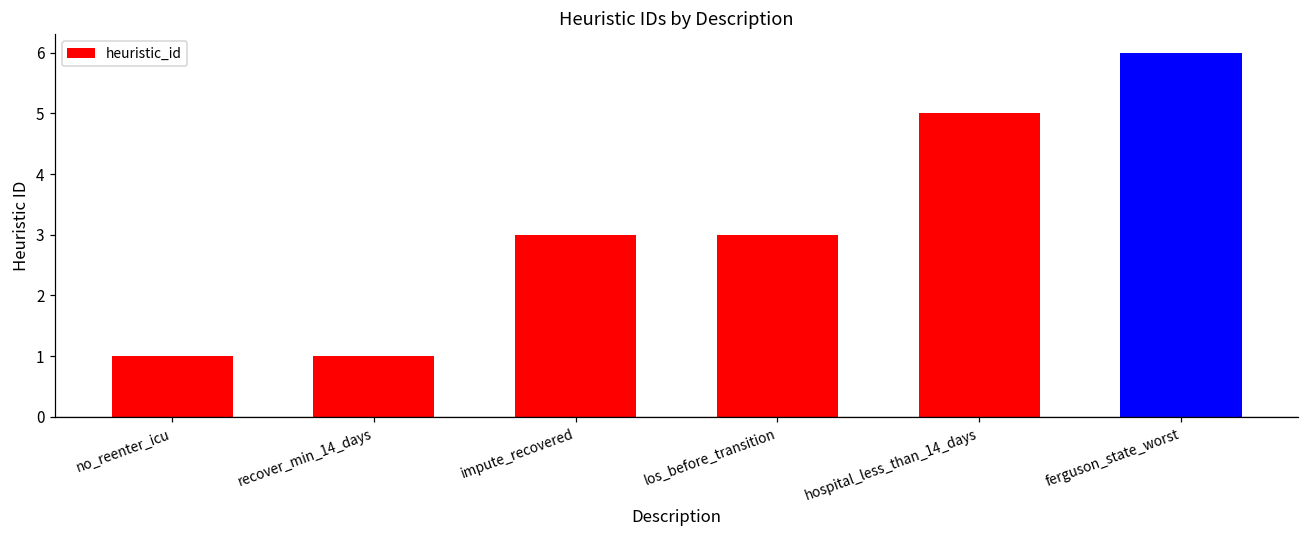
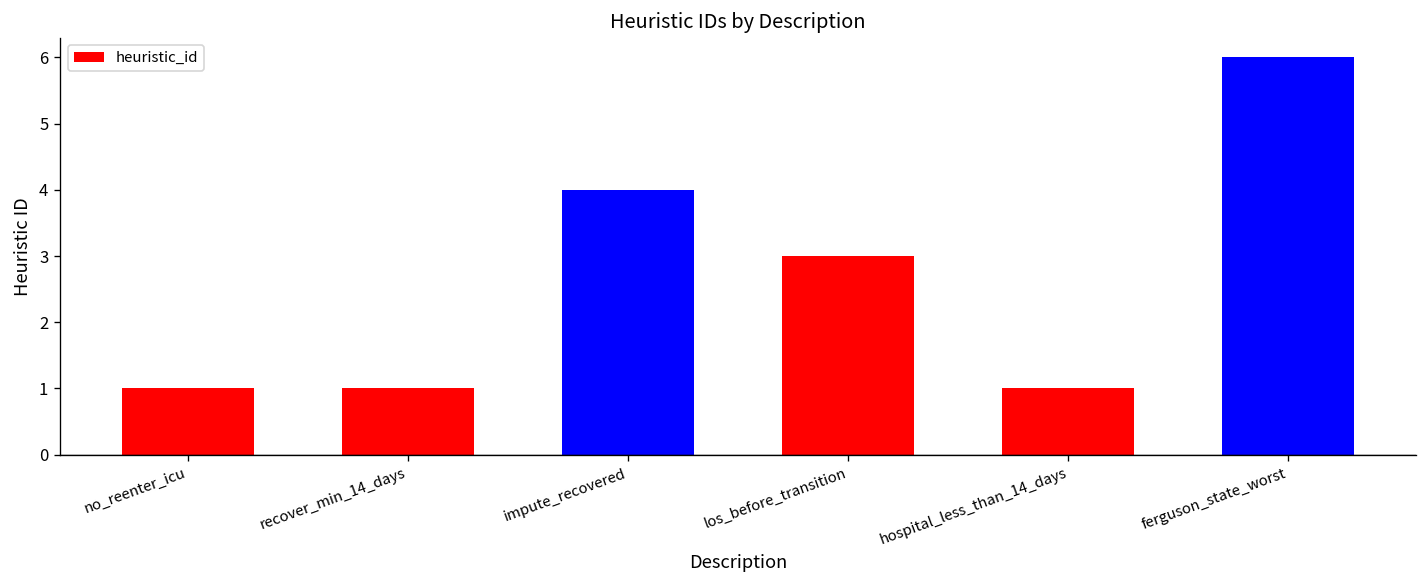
  {
    "no_reenter_icu": 1,
    "recover_min_14_days": 1,
-   "impute_recovered": 3,
+   "impute_recovered": 4,
    "los_before_transition": 3,
-   "hospital_less_than_14_days": 5,
+   "hospital_less_than_14_days": 1,
    "ferguson_state_worst": 6
  }
